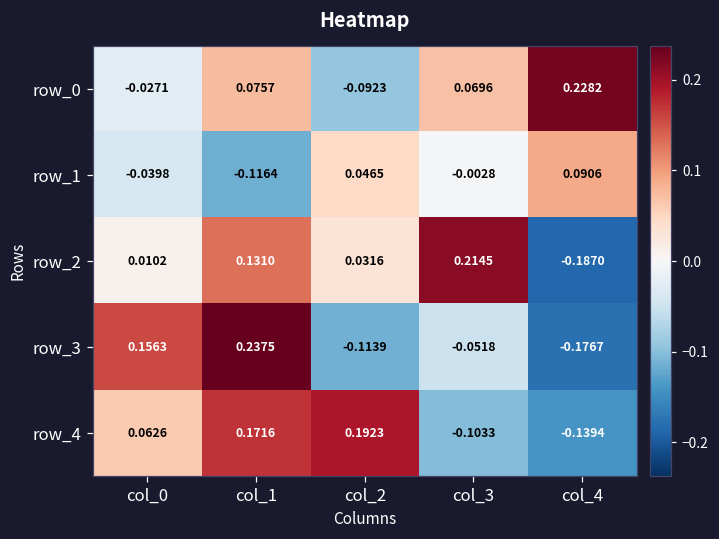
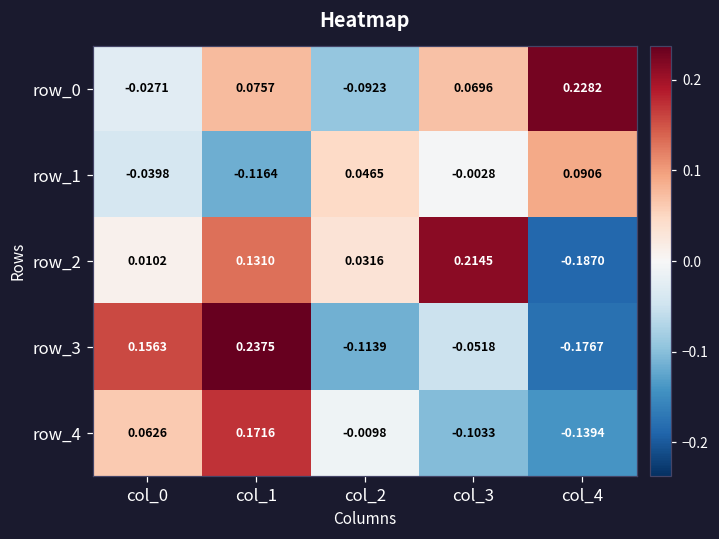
  {
    "row_0": {
      "col_0": -0.0271,
      "col_1": 0.0757,
      "col_2": -0.0923,
      "col_3": 0.0696,
      "col_4": 0.2282
    },
    "row_1": {
      "col_0": -0.0398,
      "col_1": -0.1164,
      "col_2": 0.0465,
      "col_3": -0.0028,
      "col_4": 0.0906
    },
    "row_2": {
      "col_0": 0.0102,
      "col_1": 0.1310,
      "col_2": 0.0316,
      "col_3": 0.2145,
      "col_4": -0.1870
    },
    "row_3": {
      "col_0": 0.1563,
      "col_1": 0.2375,
      "col_2": -0.1139,
      "col_3": -0.0518,
      "col_4": -0.1767
    },
    "row_4": {
      "col_0": 0.0626,
      "col_1": 0.1716,
-     "col_2": 0.1923,
+     "col_2": -0.0098,
      "col_3": -0.1033,
      "col_4": -0.1394
    }
  }
